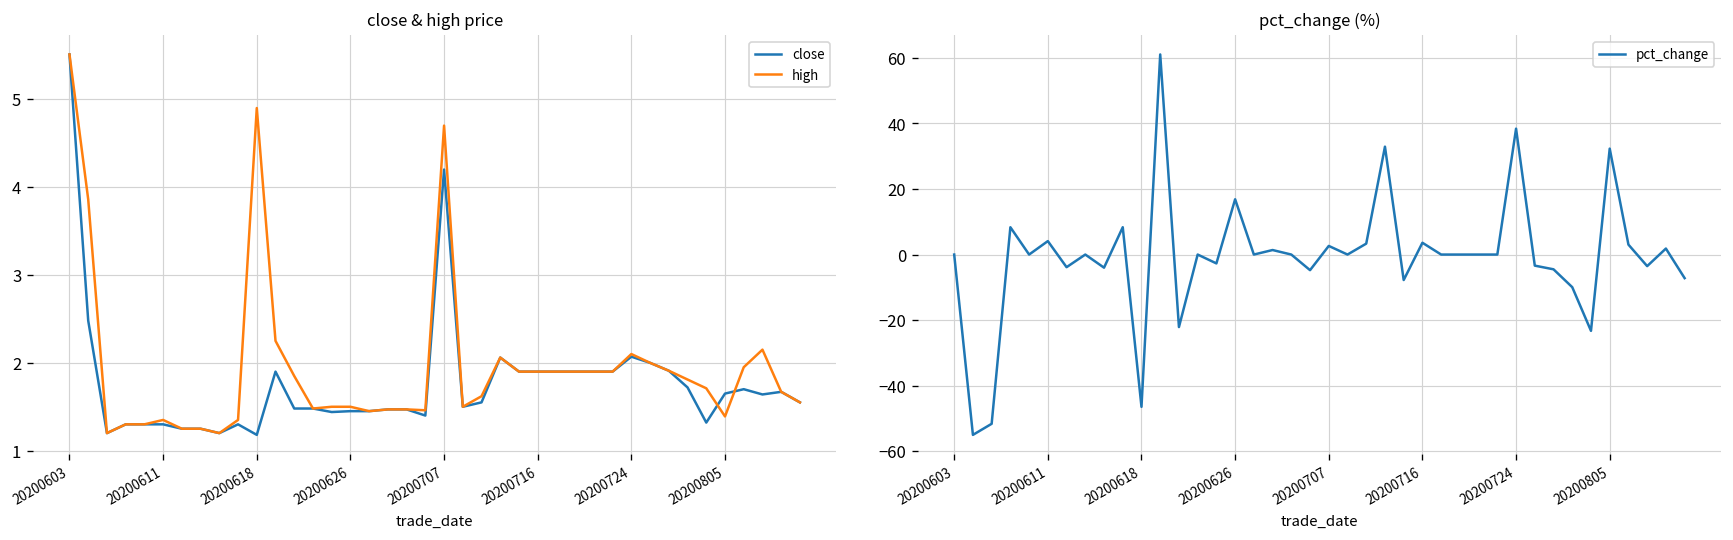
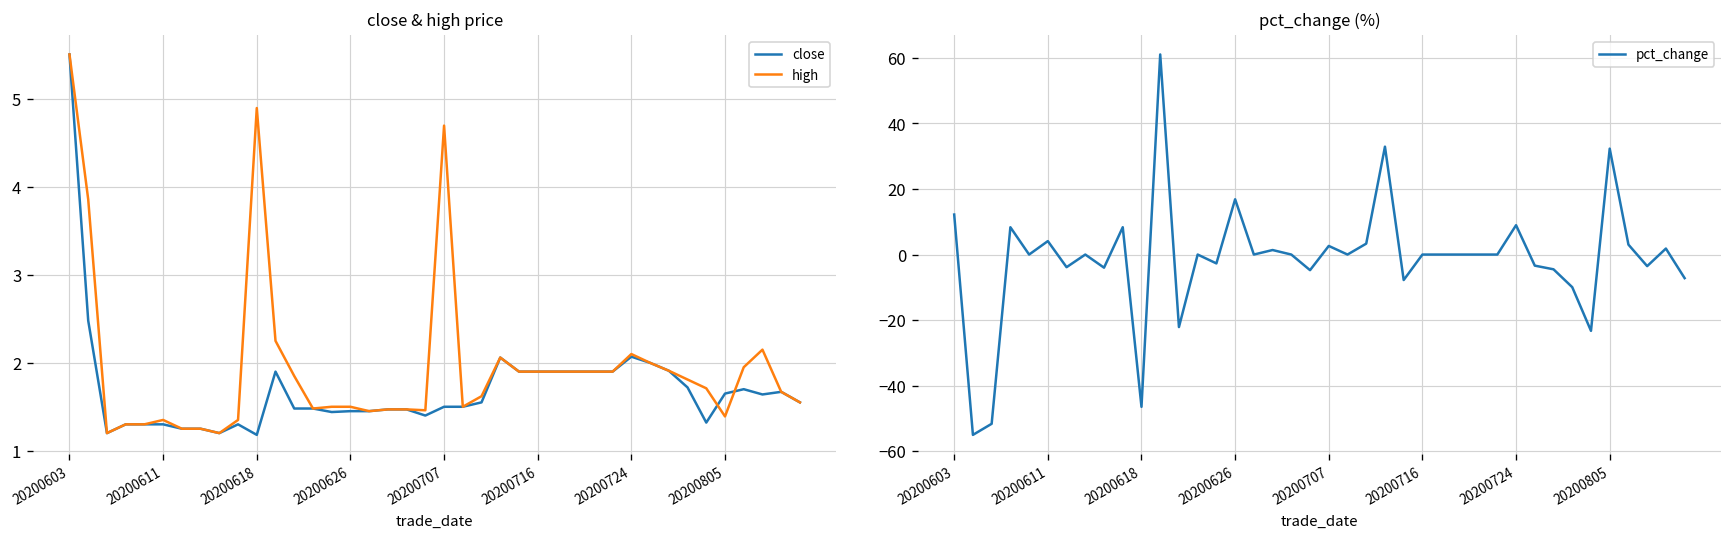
  {
    "close & high price": {
      "close": {
        "20200611": 1.3,
        "20200618": 1.2,
        "20200626": 1.5,
-       "20200707": 4.2,
+       "20200707": 1.5,
        "20200805": 1.7
      },
      "high": {
        "20200611": 1.4,
        "20200618": 4.9,
        "20200626": 1.5,
        "20200707": 4.7,
        "20200805": 1.4
      }
    },
    "pct_change (%)": {
-     "20200603": 0,
+     "20200603": 12,
      "20200611": 4,
      "20200618": -46,
      "20200626": 17,
      "20200707": 3,
-     "20200716": 4,
-     "20200724": 38,
+     "20200716": 0,
+     "20200724": 9,
      "20200805": 32
    }
  }
